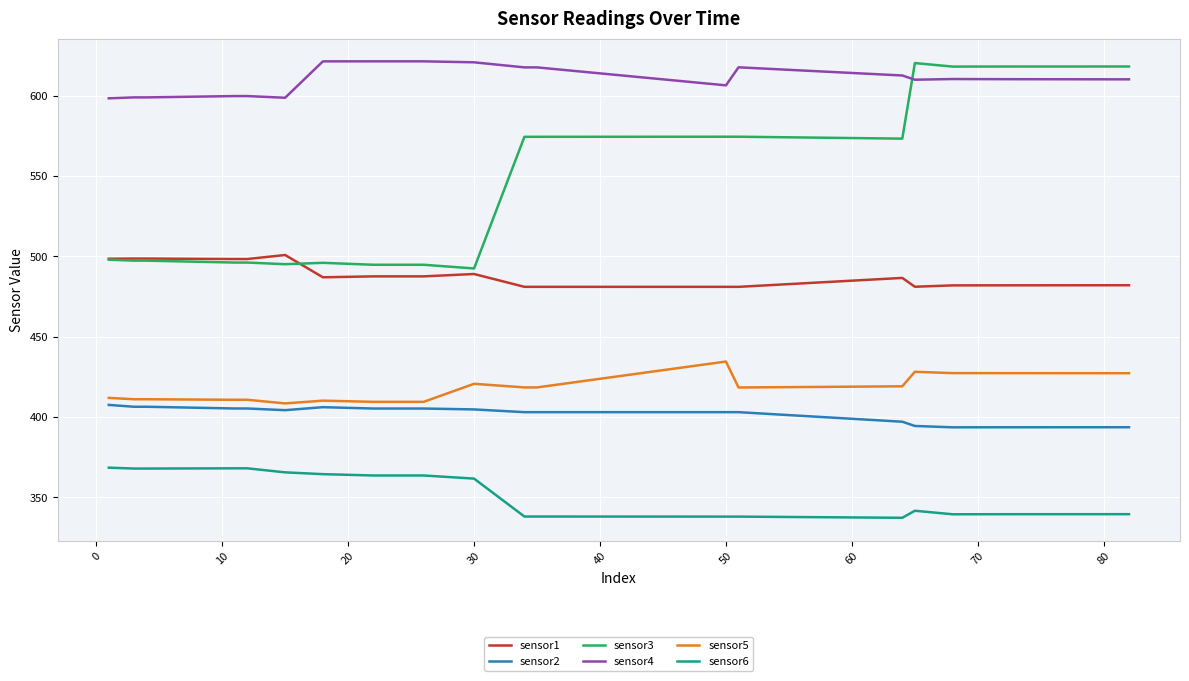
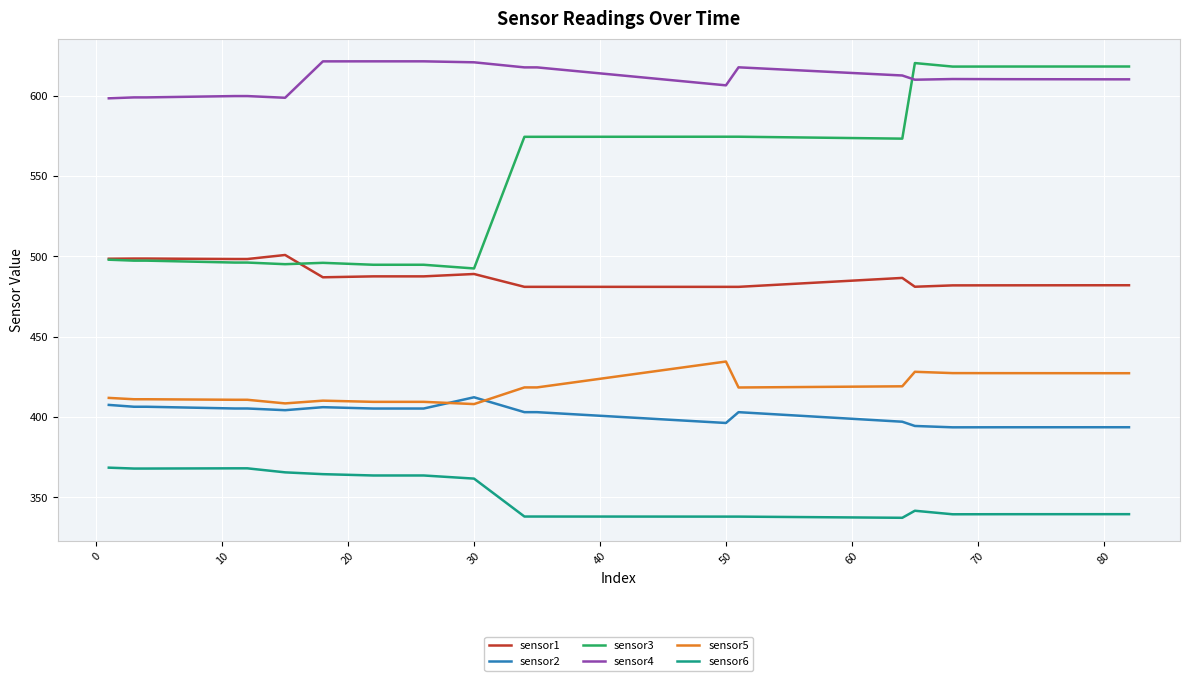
  {
    "sensor1": {
      "30": 489,
      "50": 481
    },
    "sensor2": {
-     "30": 405,
-     "50": 403
+     "30": 412,
+     "50": 396
    },
    "sensor4": {
      "30": 621,
      "50": 607
    },
    "sensor5": {
-     "30": 421,
+     "30": 408,
      "50": 434
    }
  }
